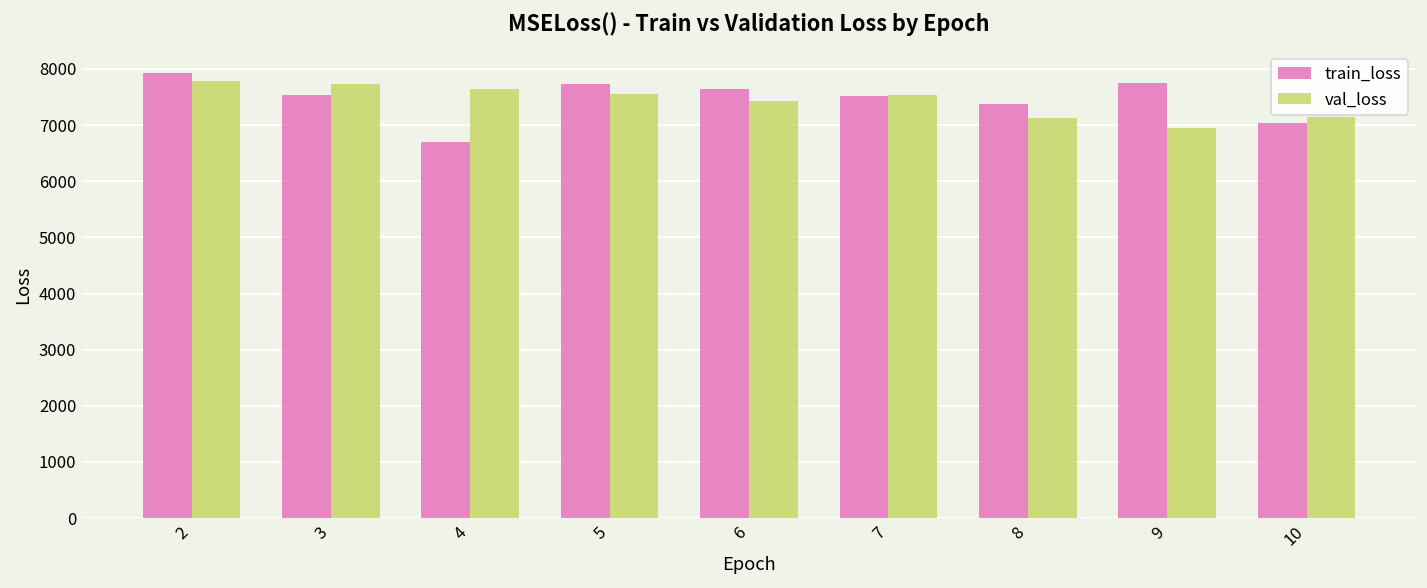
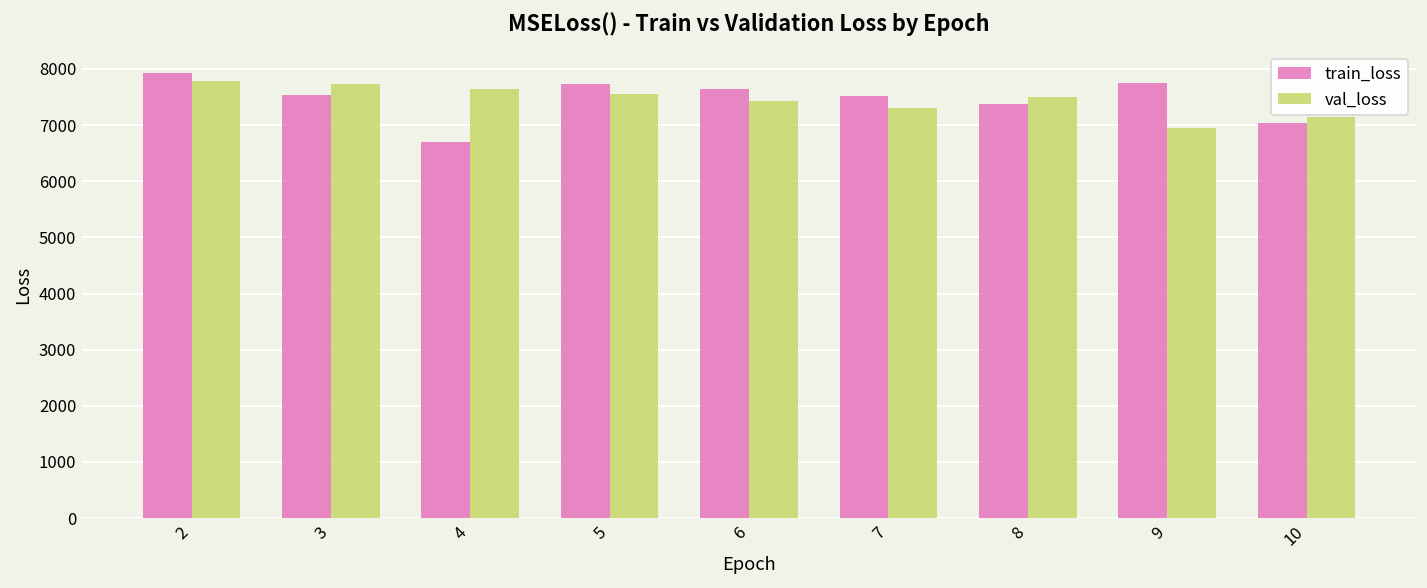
  {
    "train_loss": {
      "2": 7900,
      "3": 7500,
      "4": 6700,
      "5": 7700,
      "6": 7600,
      "7": 7500,
      "8": 7400,
      "9": 7700,
      "10": 7000
    },
    "val_loss": {
      "2": 7800,
      "3": 7700,
      "4": 7600,
      "5": 7600,
      "6": 7400,
-     "7": 7500,
-     "8": 7100,
+     "7": 7300,
+     "8": 7500,
      "9": 7000,
      "10": 7200
    }
  }
